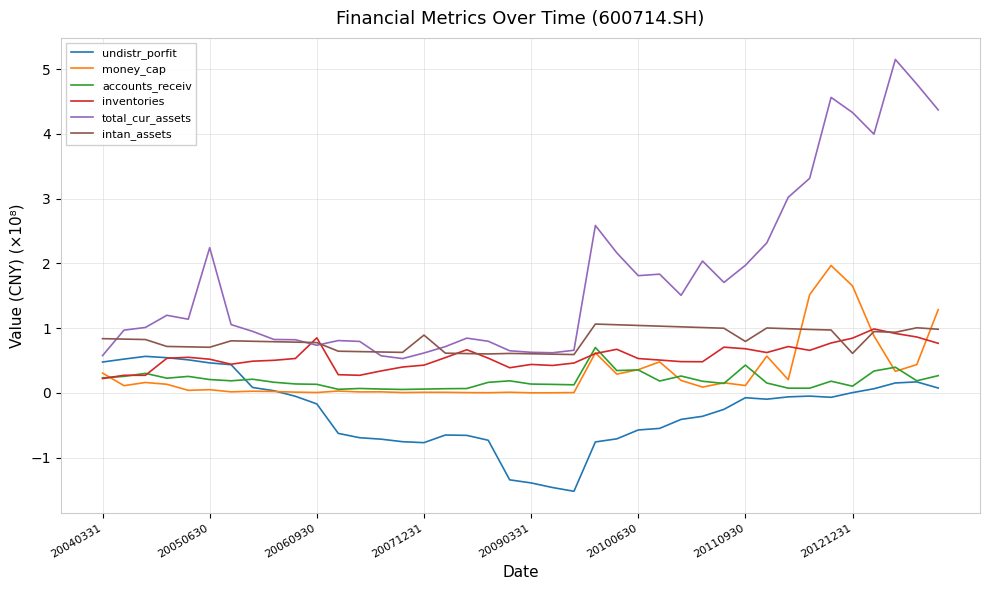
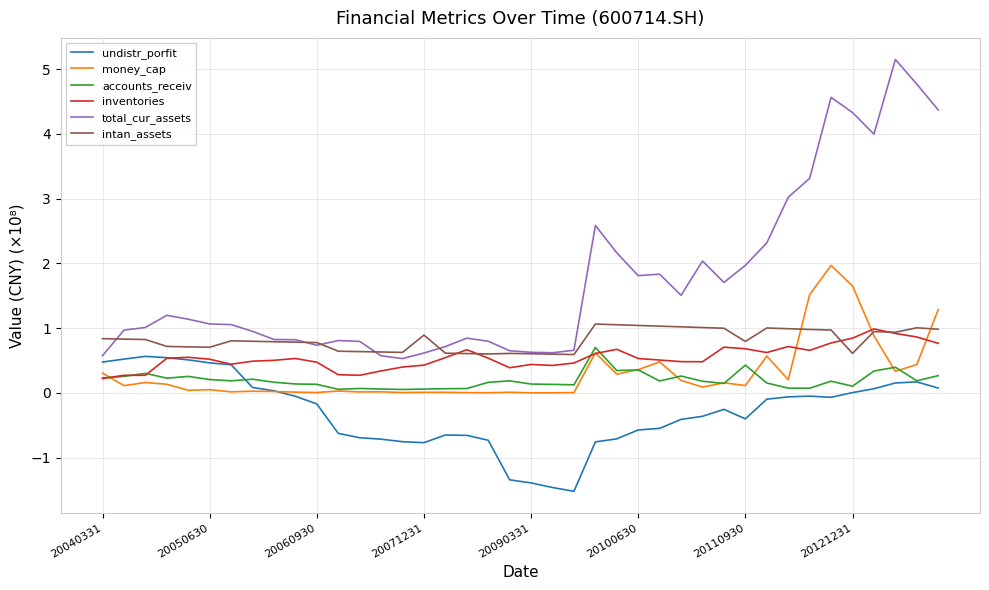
  {
    "undistr_porfit": {
      "20040331": 0.5,
      "20050630": 0.5,
      "20060930": -0.2,
      "20071231": -0.8,
      "20090331": -1.4,
      "20100630": -0.6,
-     "20110930": -0.1,
+     "20110930": -0.4,
      "20121231": 0.0
    },
    "money_cap": {
      "20040331": 0.3,
      "20050630": 0.0,
      "20060930": 0.0,
      "20071231": 0.0,
      "20090331": 0.0,
      "20110930": 0.1,
      "20121231": 1.7
    },
    "accounts_receiv": {
      "20050630": 0.2,
      "20060930": 0.1,
      "20071231": 0.1,
      "20090331": 0.1,
      "20110930": 0.4,
      "20121231": 0.1
    },
    "inventories": {
      "20050630": 0.5,
-     "20060930": 0.8,
+     "20060930": 0.5,
      "20071231": 0.4,
      "20090331": 0.4,
      "20100630": 0.5,
      "20110930": 0.7,
      "20121231": 0.8
    },
    "total_cur_assets": {
      "20040331": 0.6,
-     "20050630": 2.2,
+     "20050630": 1.1,
      "20060930": 0.7,
      "20071231": 0.6,
      "20100630": 1.8,
      "20110930": 2.0,
      "20121231": 4.3
    },
    "intan_assets": {
      "20040331": 0.8,
      "20050630": 0.7,
      "20060930": 0.8,
      "20071231": 0.9,
      "20100630": 1.0,
      "20110930": 0.8,
      "20121231": 0.6
    }
  }
